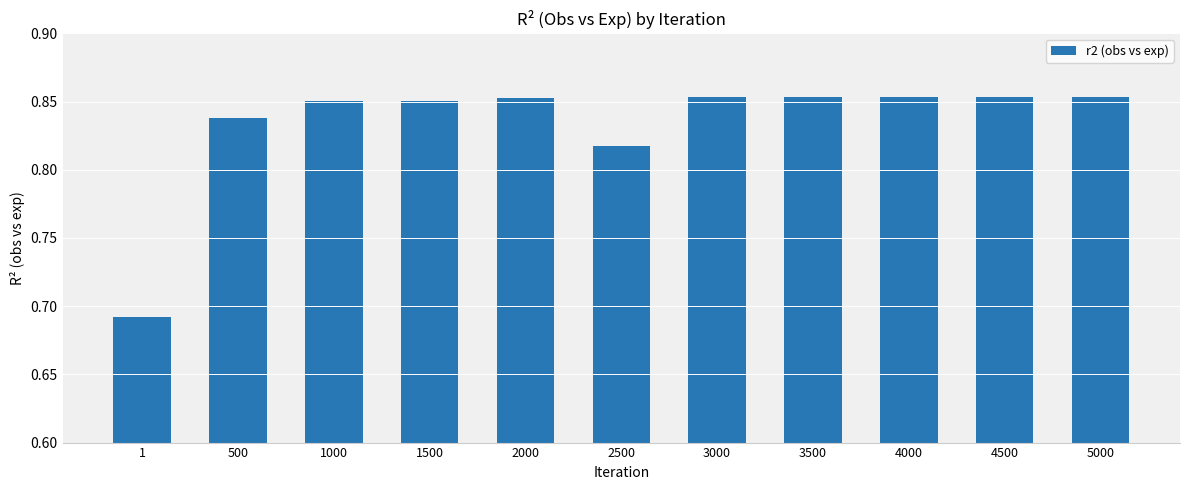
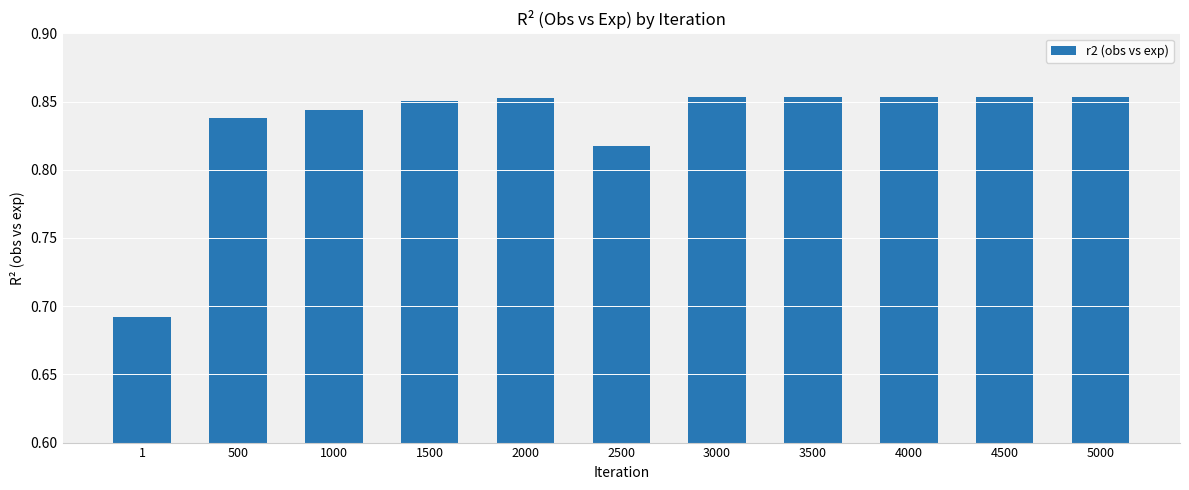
  {
    "1": 0.692,
    "500": 0.838,
-   "1000": 0.851,
+   "1000": 0.843,
    "1500": 0.851,
    "2000": 0.852,
    "2500": 0.817,
    "3000": 0.853,
    "3500": 0.853,
    "4000": 0.853,
    "4500": 0.853,
    "5000": 0.853
  }
